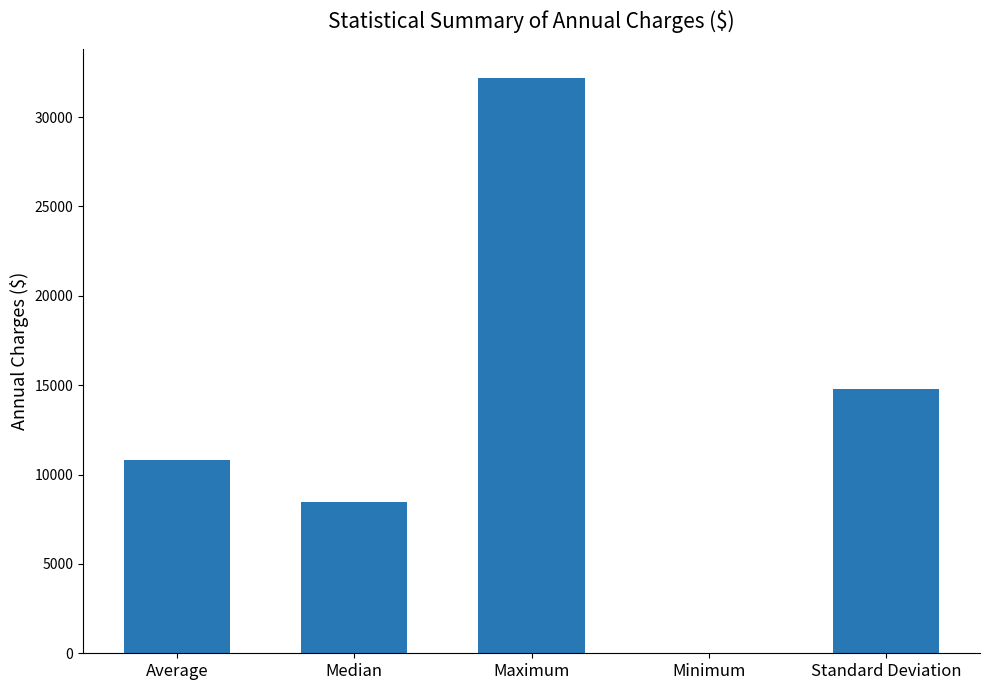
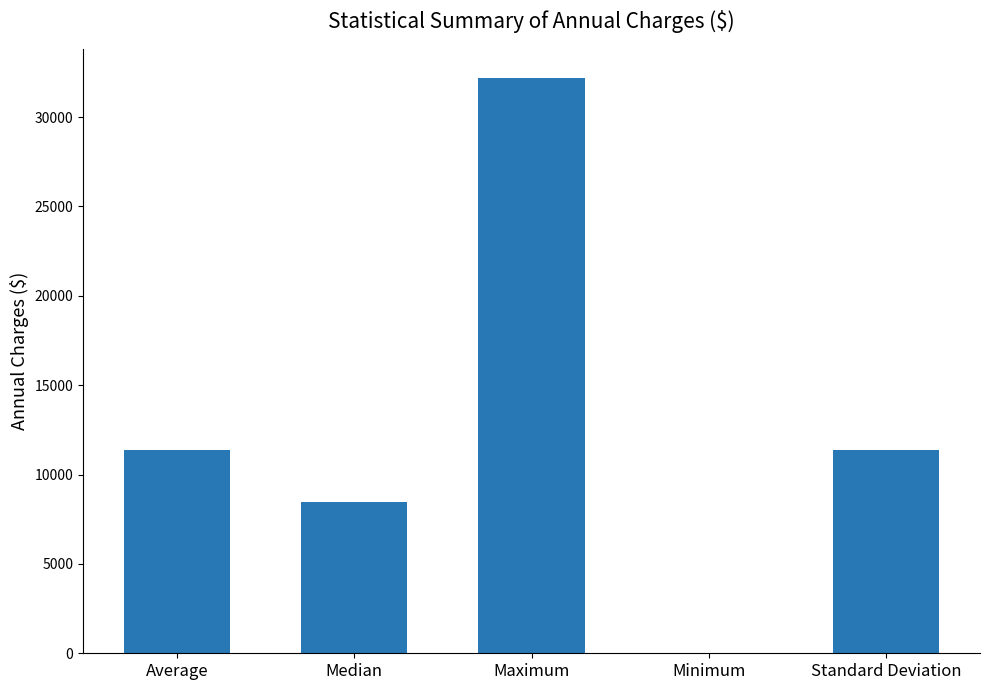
  {
-   "Average": 10800,
+   "Average": 11400,
    "Median": 8400,
    "Maximum": 32200,
    "Minimum": 0,
-   "Standard Deviation": 14800
+   "Standard Deviation": 11400
  }
